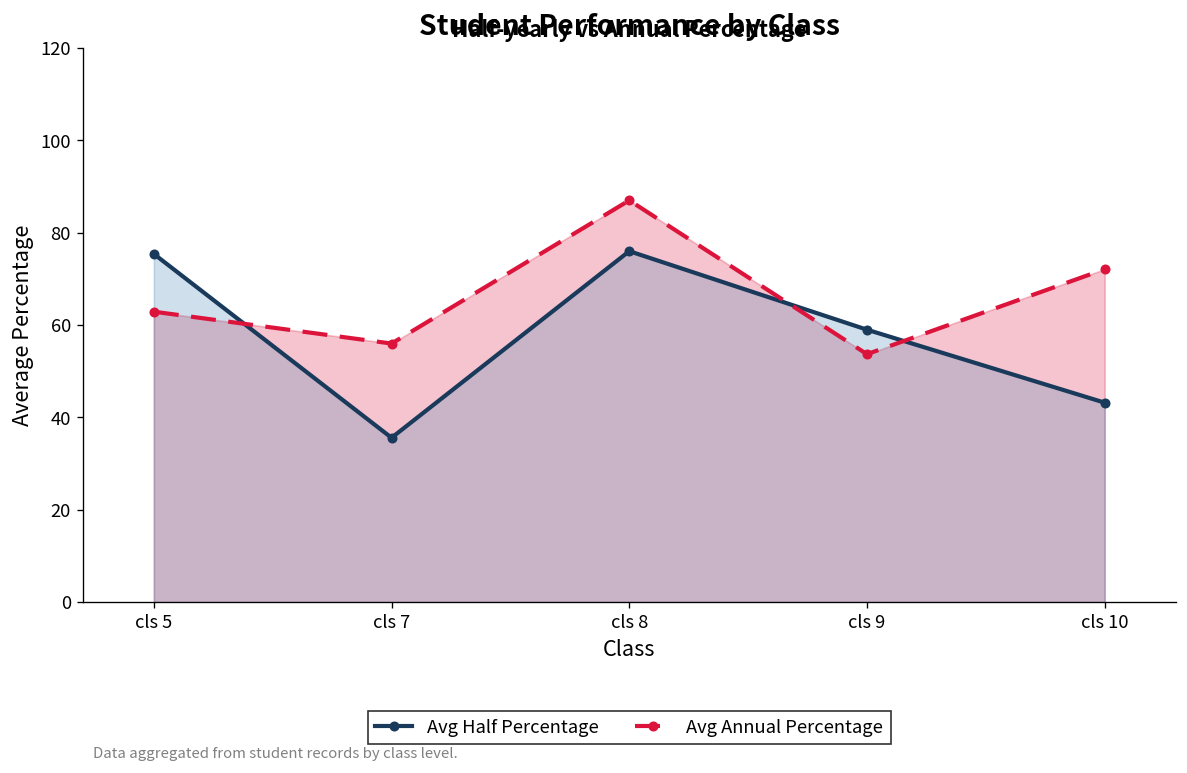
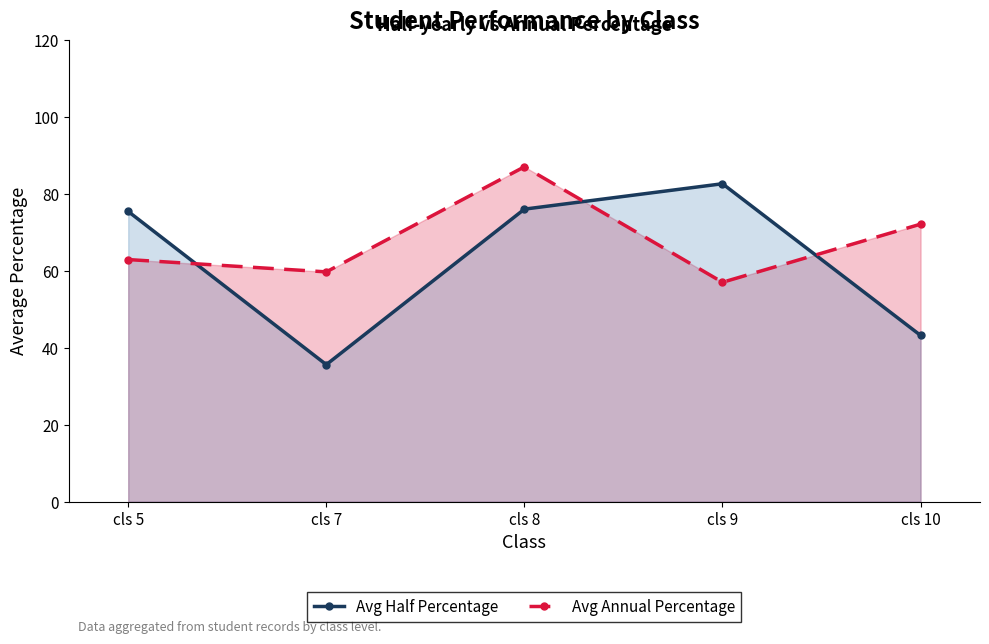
  {
    "Avg Annual Percentage": {
      "cls 5": 63,
-     "cls 7": 56,
+     "cls 7": 60,
      "cls 8": 87,
-     "cls 9": 54,
+     "cls 9": 57,
      "cls 10": 72
    },
    "Avg Half Percentage": {
      "cls 5": 75,
      "cls 7": 36,
      "cls 8": 76,
-     "cls 9": 59,
+     "cls 9": 83,
      "cls 10": 43
    }
  }
